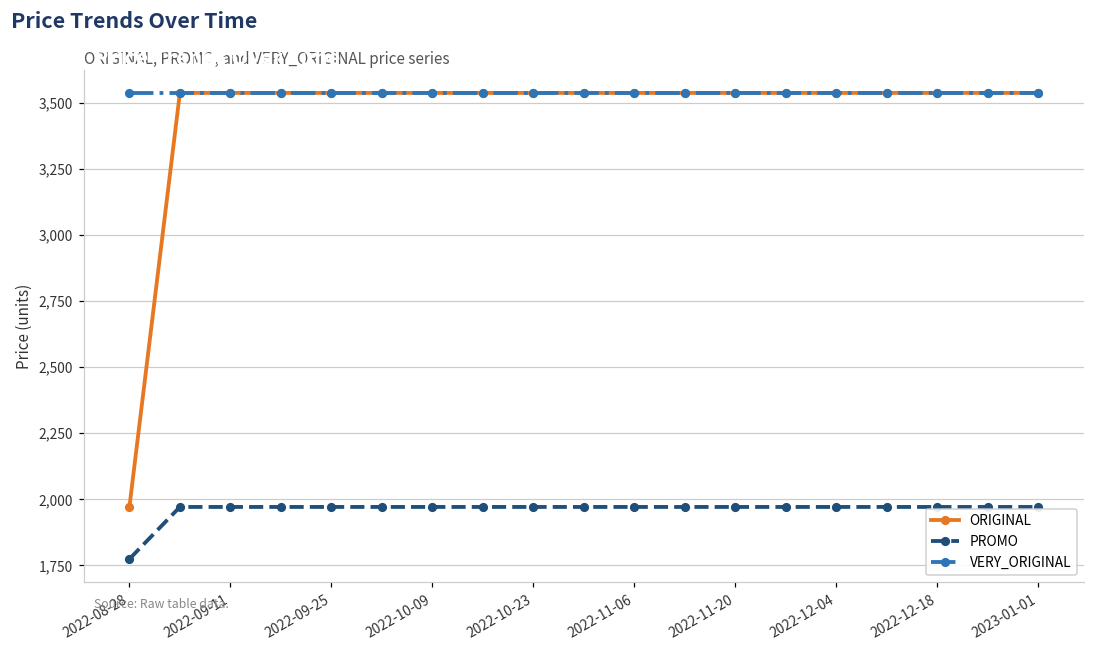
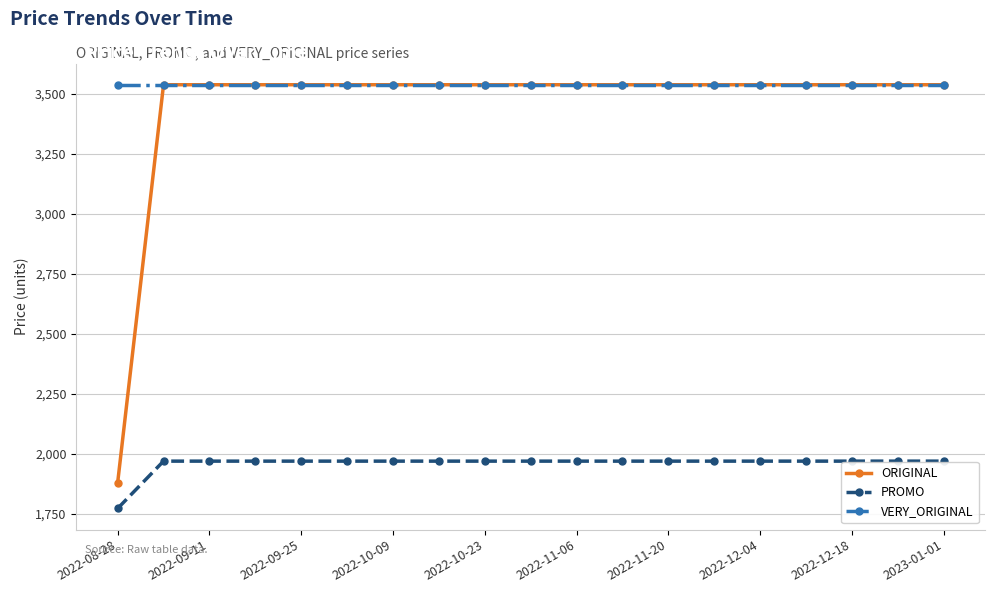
  {
    "ORIGINAL": {
-     "2022-08-28": "1,970"
+     "2022-08-28": "1,880"
    },
    "PROMO": {
      "2022-08-28": "1,770",
      "2022-09-11": "1,970",
      "2022-09-25": "1,970",
      "2022-10-09": "1,970",
      "2022-10-23": "1,970",
      "2022-11-06": "1,970",
      "2022-11-20": "1,970",
      "2022-12-04": "1,970",
      "2022-12-18": "1,970",
      "2023-01-01": "1,970"
    },
    "VERY_ORIGINAL": {
      "2022-08-28": "3,540"
    }
  }
